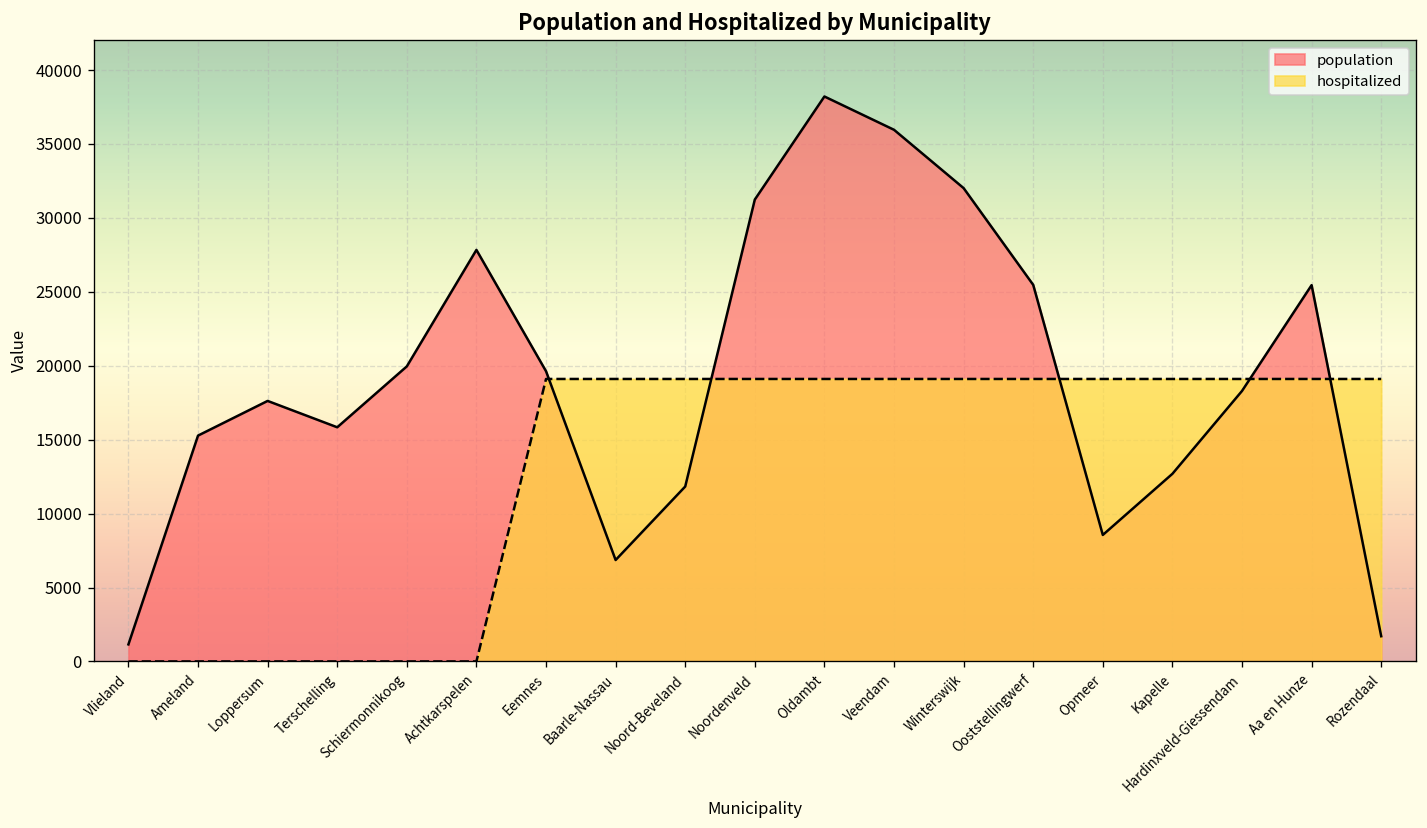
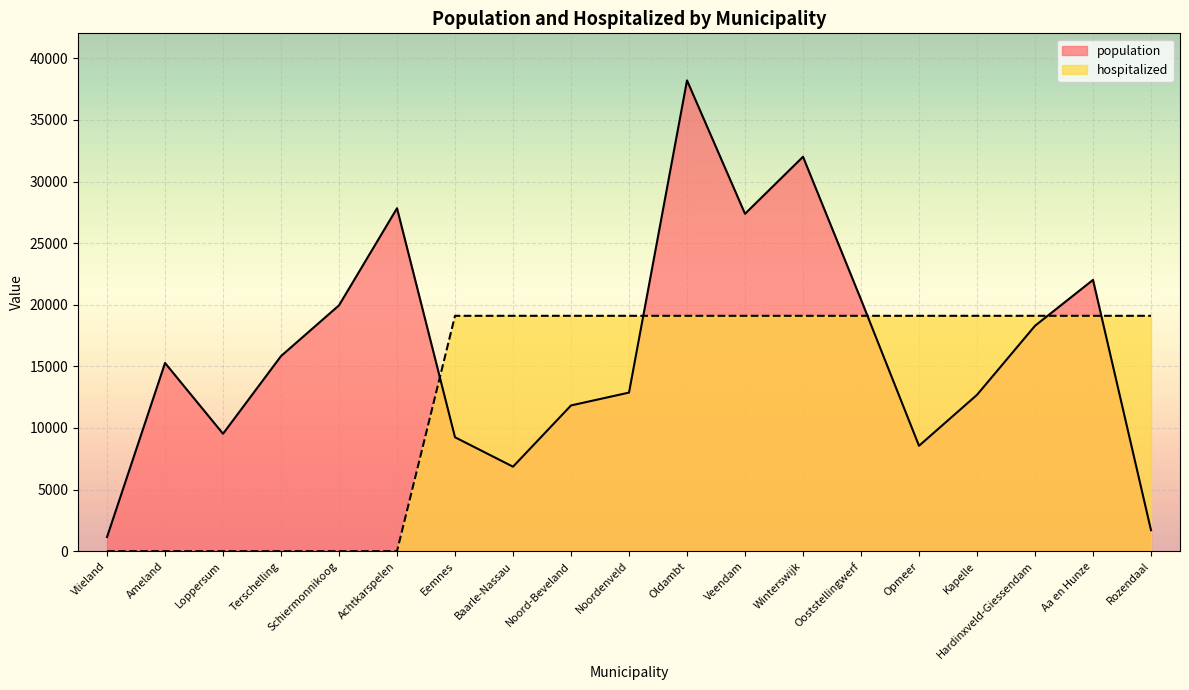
  {
    "population": {
      "Vlieland": 1200,
      "Ameland": 15300,
-     "Loppersum": 17600,
+     "Loppersum": 9500,
      "Terschelling": 15800,
      "Schiermonnikoog": 20000,
      "Achtkarspelen": 27800,
-     "Eemnes": 19600,
+     "Eemnes": 9200,
      "Baarle-Nassau": 6900,
      "Noord-Beveland": 11800,
-     "Noordenveld": 31200,
+     "Noordenveld": 12900,
      "Oldambt": 38200,
-     "Veendam": 36000,
+     "Veendam": 27400,
      "Winterswijk": 32000,
-     "Ooststellingwerf": 25500,
+     "Ooststellingwerf": 20400,
      "Opmeer": 8600,
      "Kapelle": 12700,
      "Hardinxveld-Giessendam": 18300,
-     "Aa en Hunze": 25500,
+     "Aa en Hunze": 22000,
      "Rozendaal": 1700
    },
    "hospitalized": {
      "Vlieland": 0,
      "Ameland": 0,
      "Loppersum": 0,
      "Terschelling": 0,
      "Schiermonnikoog": 0,
      "Achtkarspelen": 0,
      "Eemnes": 19100,
      "Baarle-Nassau": 19100,
      "Noord-Beveland": 19100,
      "Noordenveld": 19100,
      "Oldambt": 19100,
      "Veendam": 19100,
      "Winterswijk": 19100,
      "Ooststellingwerf": 19100,
      "Opmeer": 19100,
      "Kapelle": 19100,
      "Hardinxveld-Giessendam": 19100,
      "Aa en Hunze": 19100,
      "Rozendaal": 19100
    }
  }
